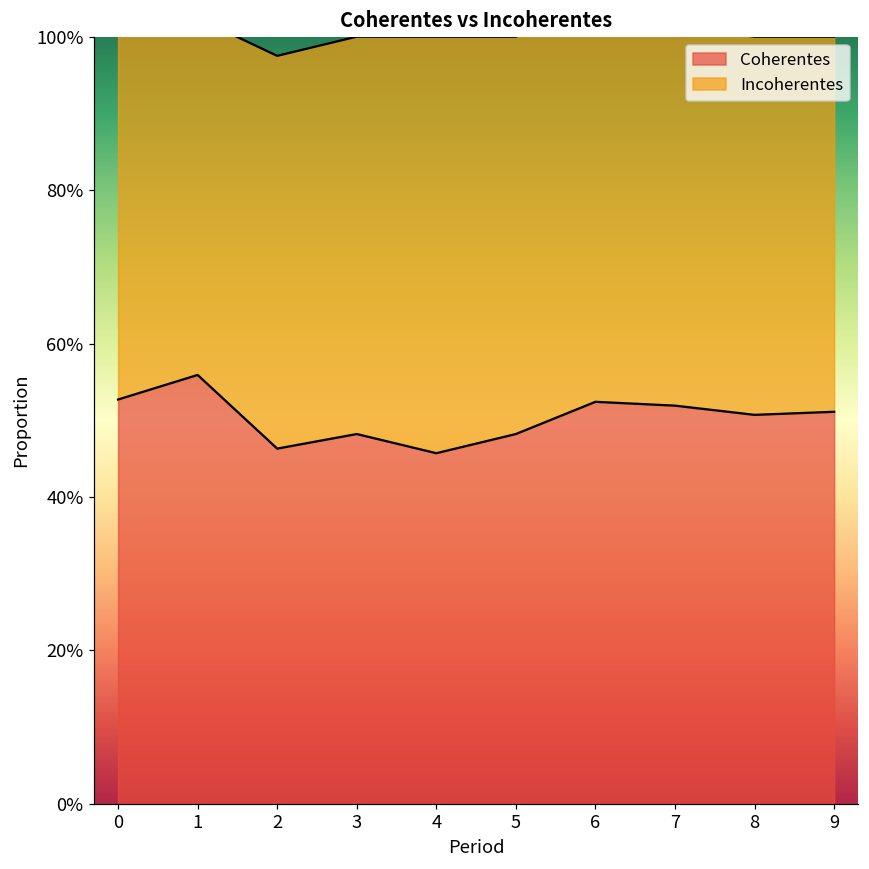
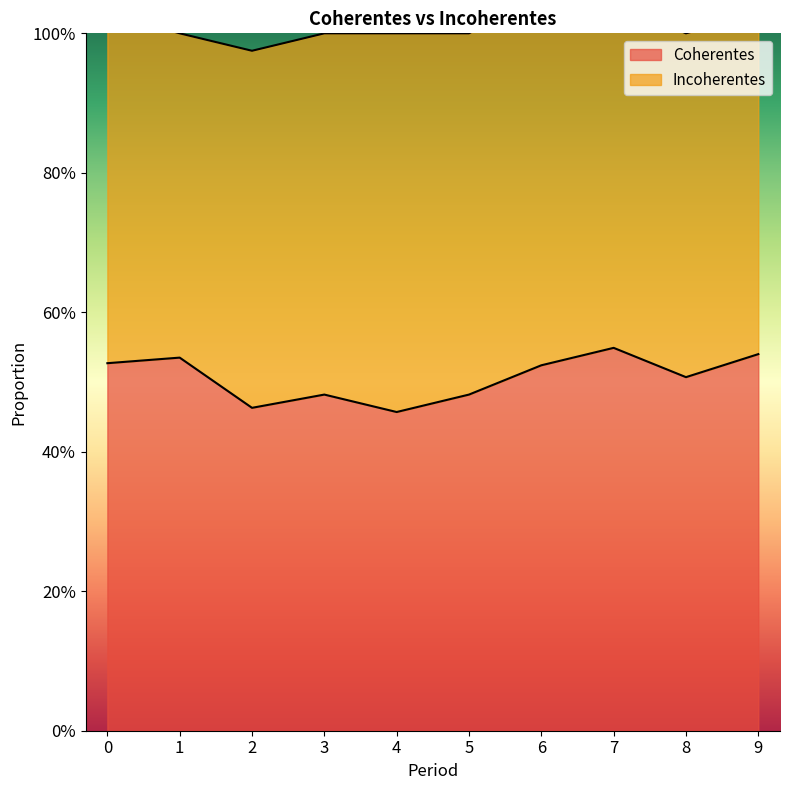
  {
    "Coherentes": {
      "0": "53%",
-     "1": "56%",
+     "1": "54%",
      "2": "46%",
      "3": "48%",
      "4": "46%",
      "5": "48%",
      "6": "52%",
-     "7": "52%",
+     "7": "55%",
      "8": "51%",
-     "9": "51%"
+     "9": "54%"
    },
    "Incoherentes": {
      "2": "51%",
      "3": "52%",
      "4": "54%",
      "5": "52%",
      "8": "49%"
    }
  }
